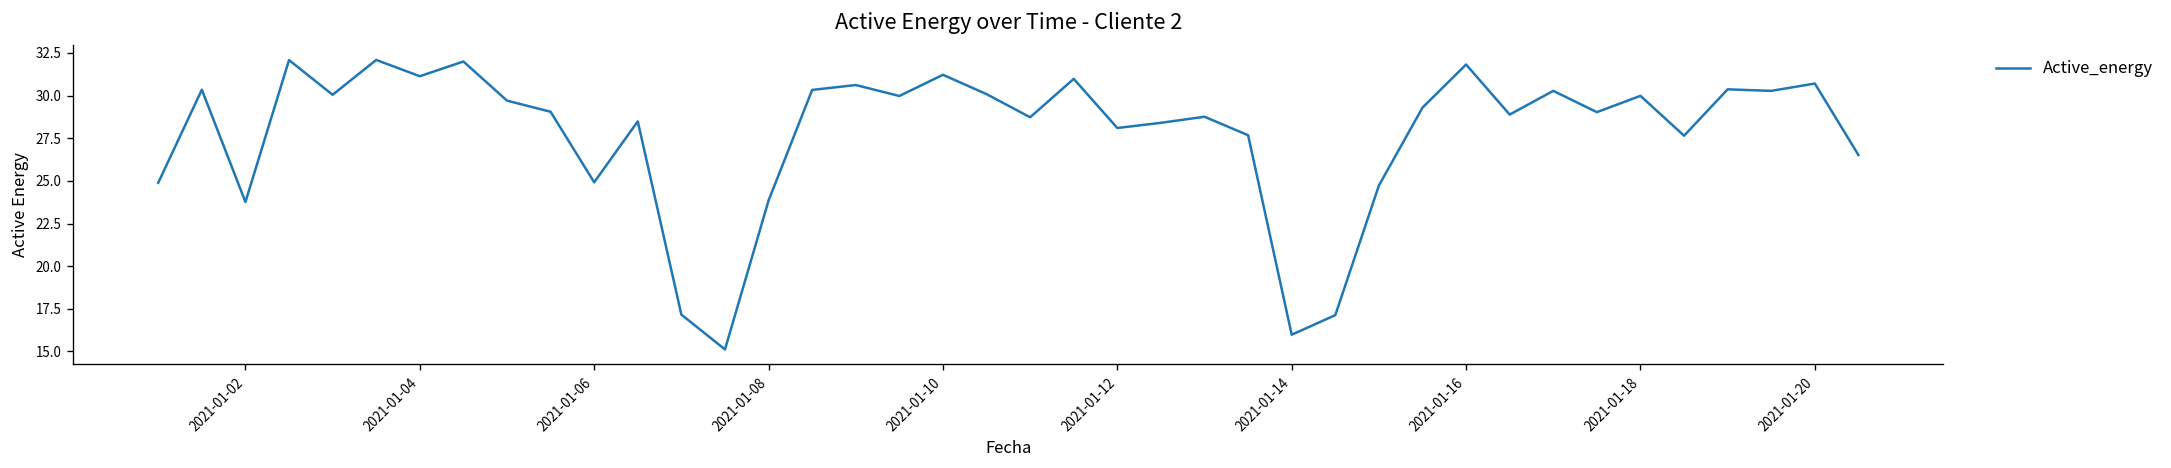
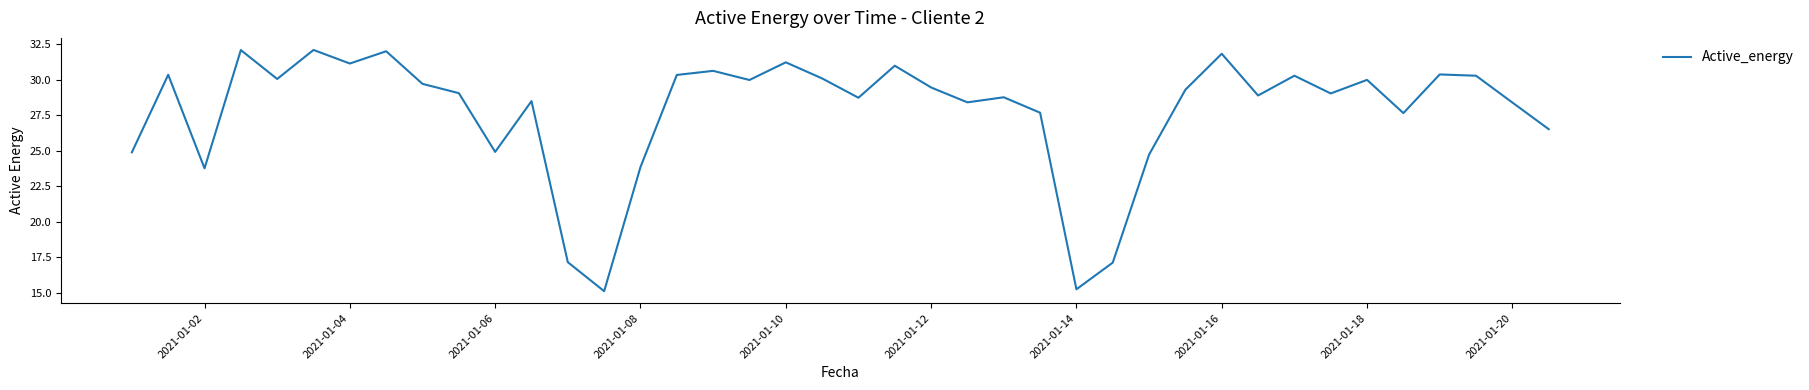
  {
    "2021-01-02": 23.8,
    "2021-01-04": 31.1,
    "2021-01-06": 24.9,
    "2021-01-08": 23.9,
    "2021-01-10": 31.2,
-   "2021-01-12": 28.1,
-   "2021-01-14": 16.0,
+   "2021-01-12": 29.5,
+   "2021-01-14": 15.3,
    "2021-01-16": 31.8,
    "2021-01-18": 30.0,
-   "2021-01-20": 30.7
+   "2021-01-20": 28.4
  }
